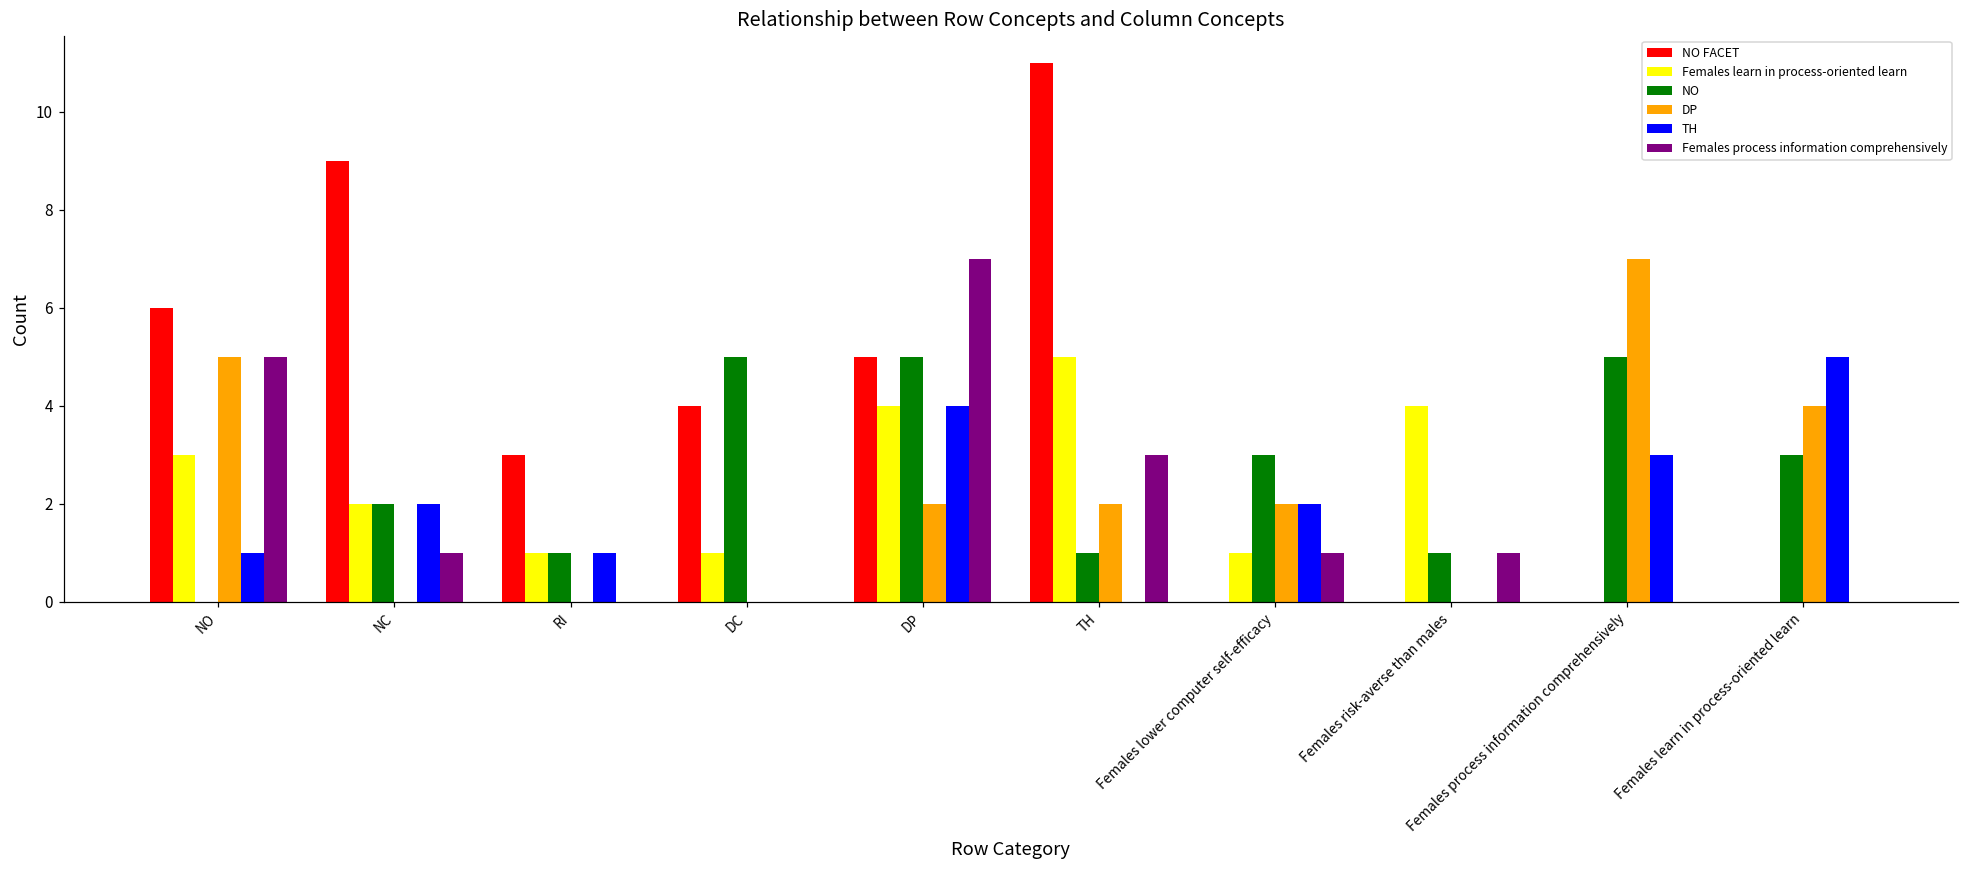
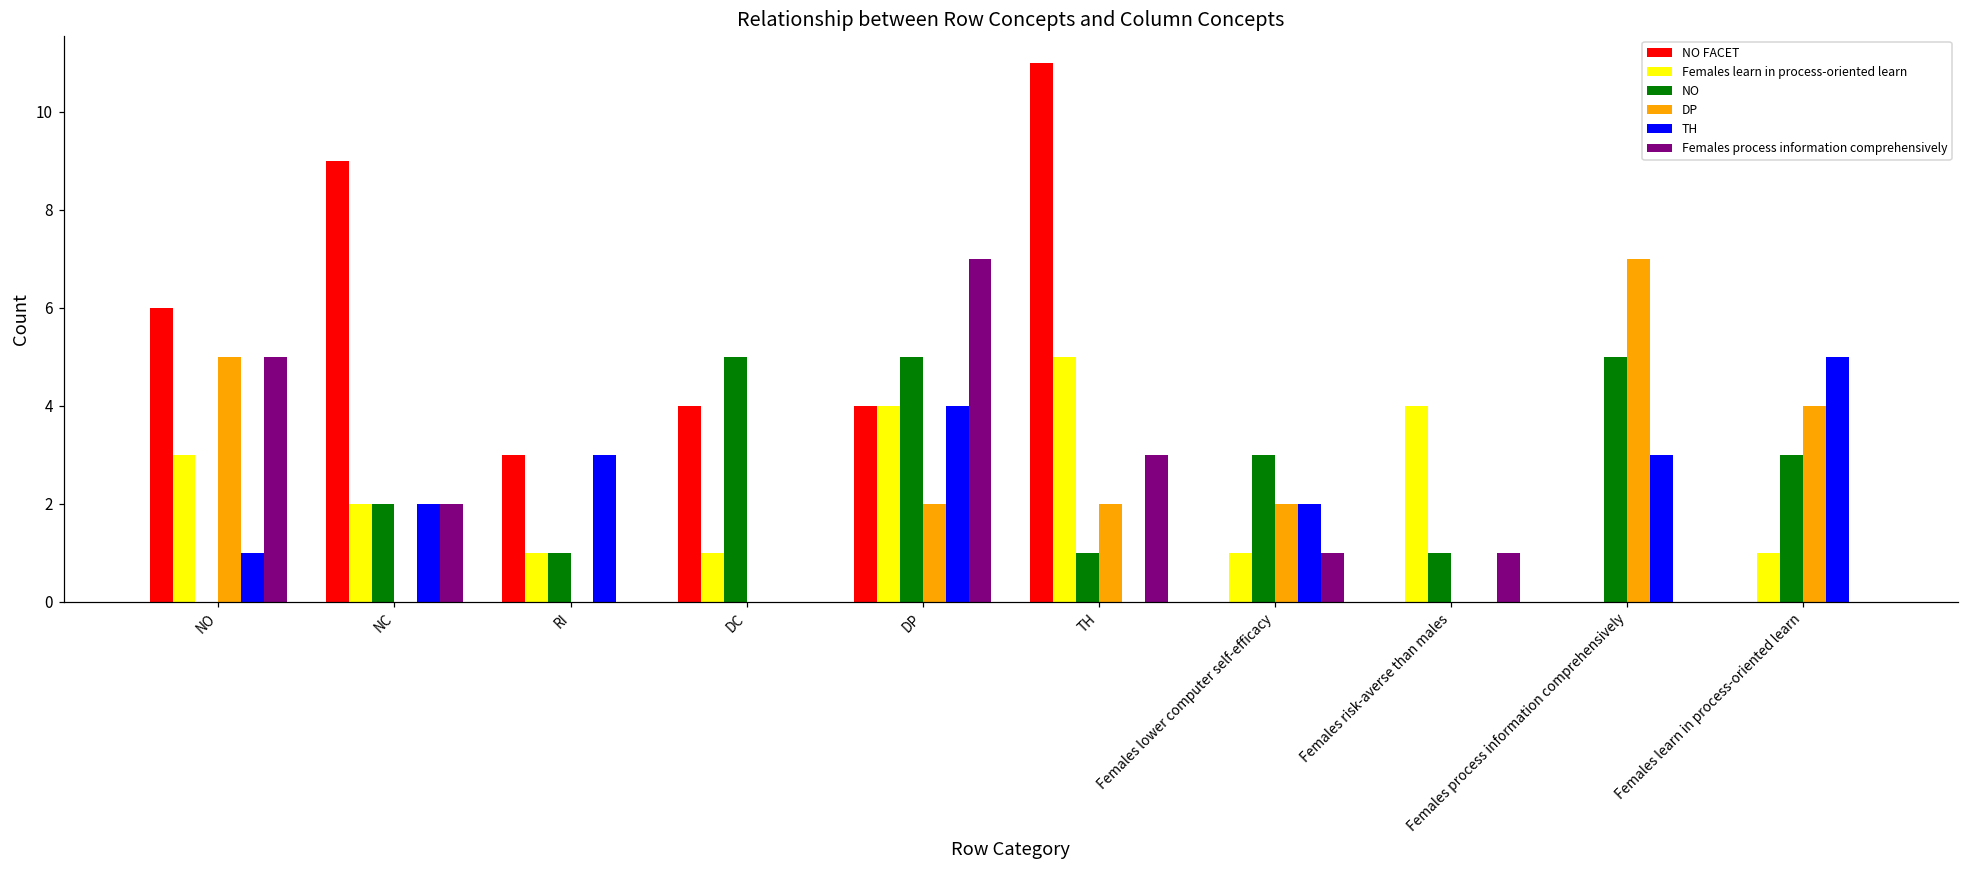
  {
    "NO FACET": {
      "NO": 6,
      "NC": 9,
      "RI": 3,
      "DC": 4,
-     "DP": 5,
+     "DP": 4,
      "TH": 11,
      "Females lower computer self-efficacy": 0,
      "Females risk-averse than males": 0,
      "Females process information comprehensively": 0,
      "Females learn in process-oriented learn": 0
    },
    "Females learn in process-oriented learn": {
      "NO": 3,
      "NC": 2,
      "RI": 1,
      "DC": 1,
      "DP": 4,
      "TH": 5,
      "Females lower computer self-efficacy": 1,
      "Females risk-averse than males": 4,
      "Females process information comprehensively": 0,
-     "Females learn in process-oriented learn": 0
+     "Females learn in process-oriented learn": 1
    },
    "NO": {
      "NO": 0,
      "NC": 2,
      "RI": 1,
      "DC": 5,
      "DP": 5,
      "TH": 1,
      "Females lower computer self-efficacy": 3,
      "Females risk-averse than males": 1,
      "Females process information comprehensively": 5,
      "Females learn in process-oriented learn": 3
    },
    "DP": {
      "NO": 5,
      "NC": 0,
      "RI": 0,
      "DC": 0,
      "DP": 2,
      "TH": 2,
      "Females lower computer self-efficacy": 2,
      "Females risk-averse than males": 0,
      "Females process information comprehensively": 7,
      "Females learn in process-oriented learn": 4
    },
    "TH": {
      "NO": 1,
      "NC": 2,
-     "RI": 1,
+     "RI": 3,
      "DC": 0,
      "DP": 4,
      "TH": 0,
      "Females lower computer self-efficacy": 2,
      "Females risk-averse than males": 0,
      "Females process information comprehensively": 3,
      "Females learn in process-oriented learn": 5
    },
    "Females process information comprehensively": {
      "NO": 5,
-     "NC": 1,
+     "NC": 2,
      "RI": 0,
      "DC": 0,
      "DP": 7,
      "TH": 3,
      "Females lower computer self-efficacy": 1,
      "Females risk-averse than males": 1,
      "Females process information comprehensively": 0,
      "Females learn in process-oriented learn": 0
    }
  }
